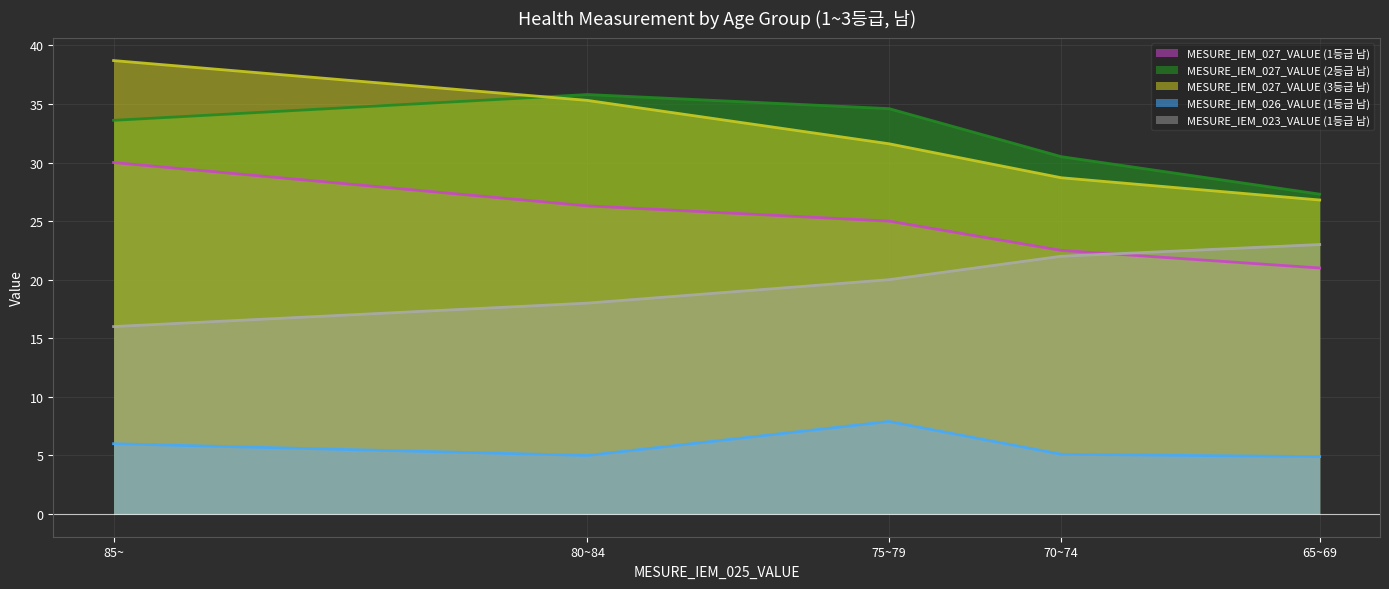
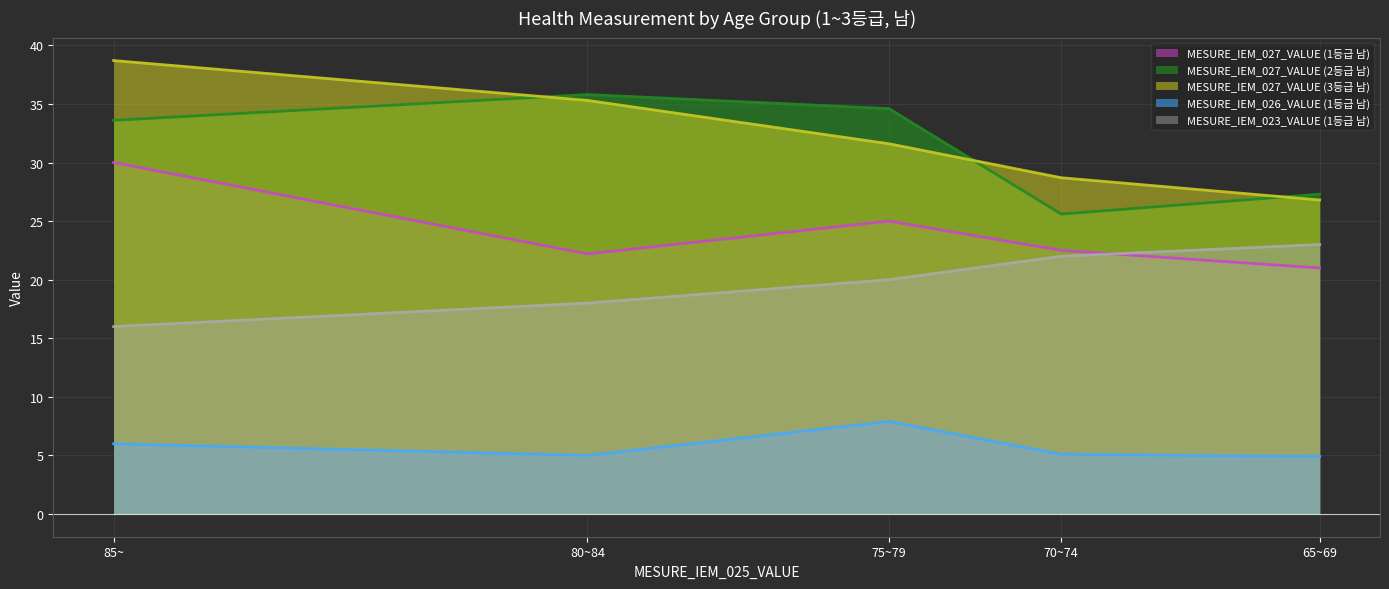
  {
    "MESURE_IEM_027_VALUE (1등급 남)": {
      "85~": 30.0,
-     "80~84": 26.3,
+     "80~84": 22.2,
      "75~79": 25.0,
      "70~74": 22.5,
      "65~69": 21.0
    },
    "MESURE_IEM_027_VALUE (2등급 남)": {
      "85~": 33.6,
      "80~84": 35.8,
      "75~79": 34.6,
-     "70~74": 30.5,
+     "70~74": 25.6,
      "65~69": 27.3
    },
    "MESURE_IEM_027_VALUE (3등급 남)": {
      "85~": 38.7,
      "80~84": 35.3,
      "75~79": 31.6,
      "70~74": 28.7,
      "65~69": 26.8
    },
    "MESURE_IEM_026_VALUE (1등급 남)": {
      "85~": 6.0,
      "80~84": 5.0,
      "75~79": 7.9,
      "70~74": 5.1,
      "65~69": 4.9
    },
    "MESURE_IEM_023_VALUE (1등급 남)": {
      "85~": 16.0,
      "80~84": 18.0,
      "75~79": 20.0,
      "70~74": 22.0,
      "65~69": 23.0
    }
  }
